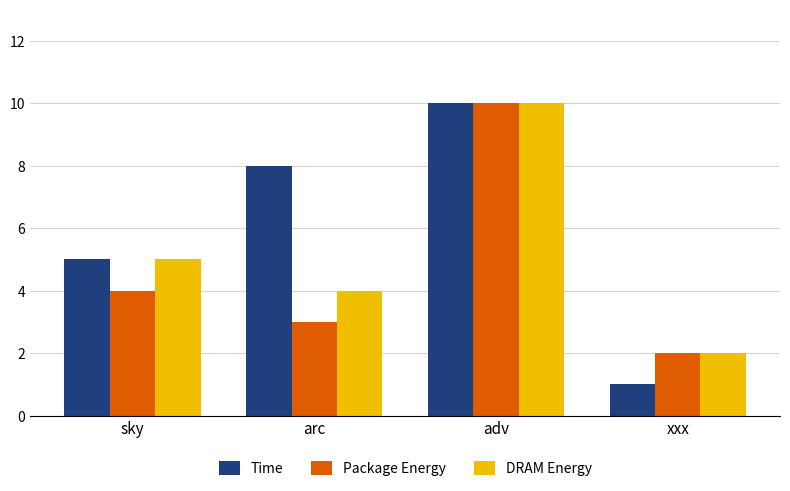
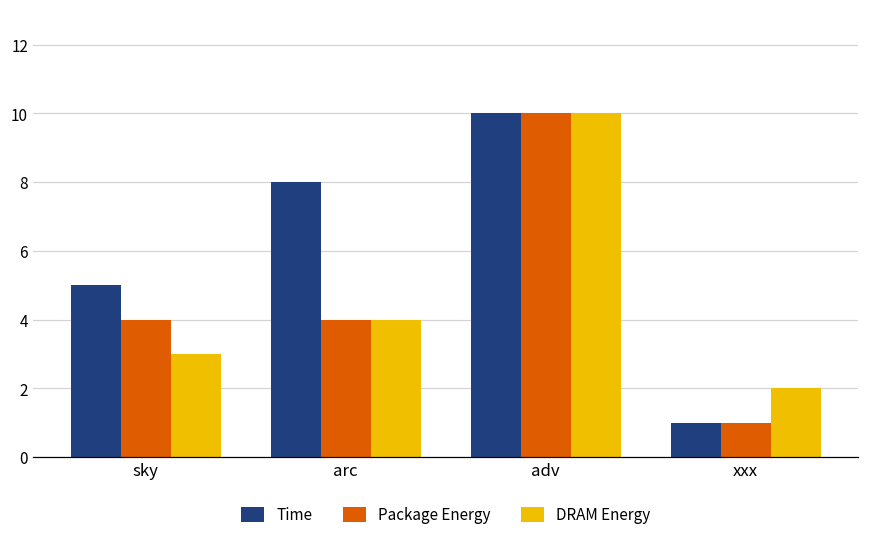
  {
    "Time": {
      "sky": 5,
      "arc": 8,
      "adv": 10,
      "xxx": 1
    },
    "Package Energy": {
      "sky": 4,
-     "arc": 3,
+     "arc": 4,
      "adv": 10,
-     "xxx": 2
+     "xxx": 1
    },
    "DRAM Energy": {
-     "sky": 5,
+     "sky": 3,
      "arc": 4,
      "adv": 10,
      "xxx": 2
    }
  }
